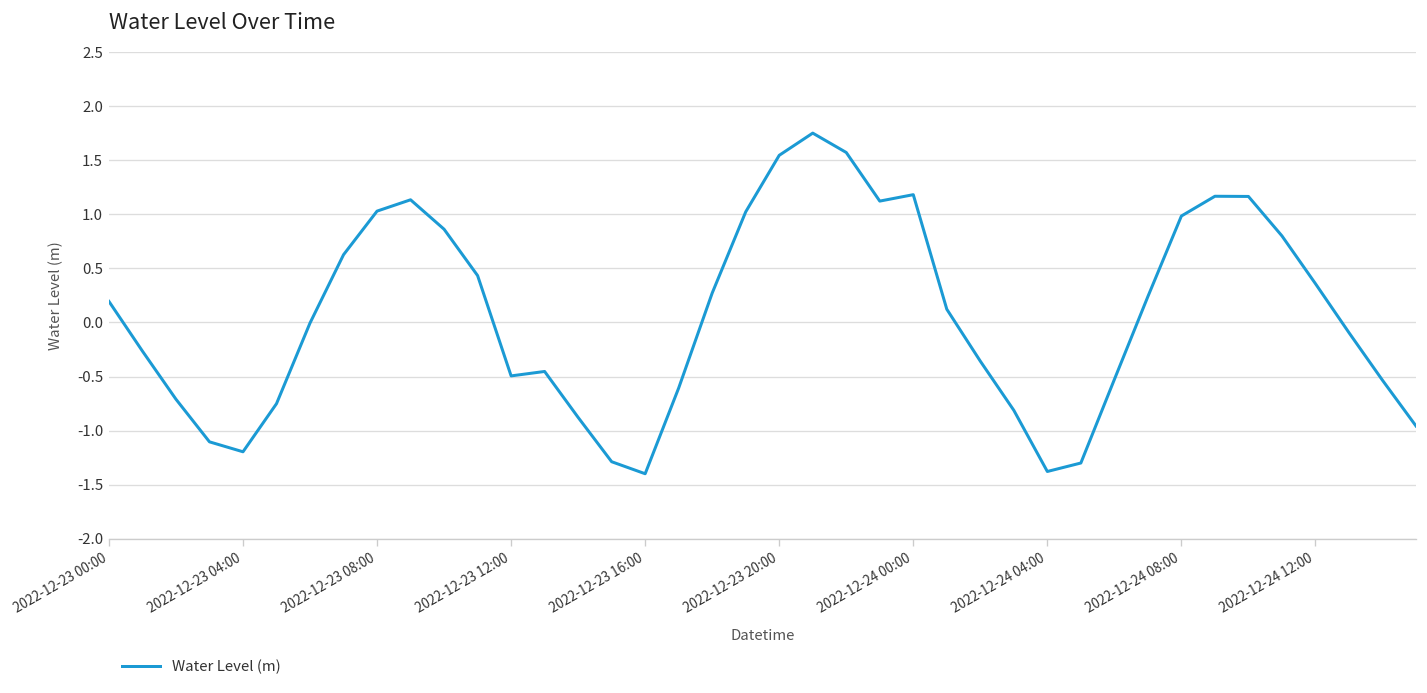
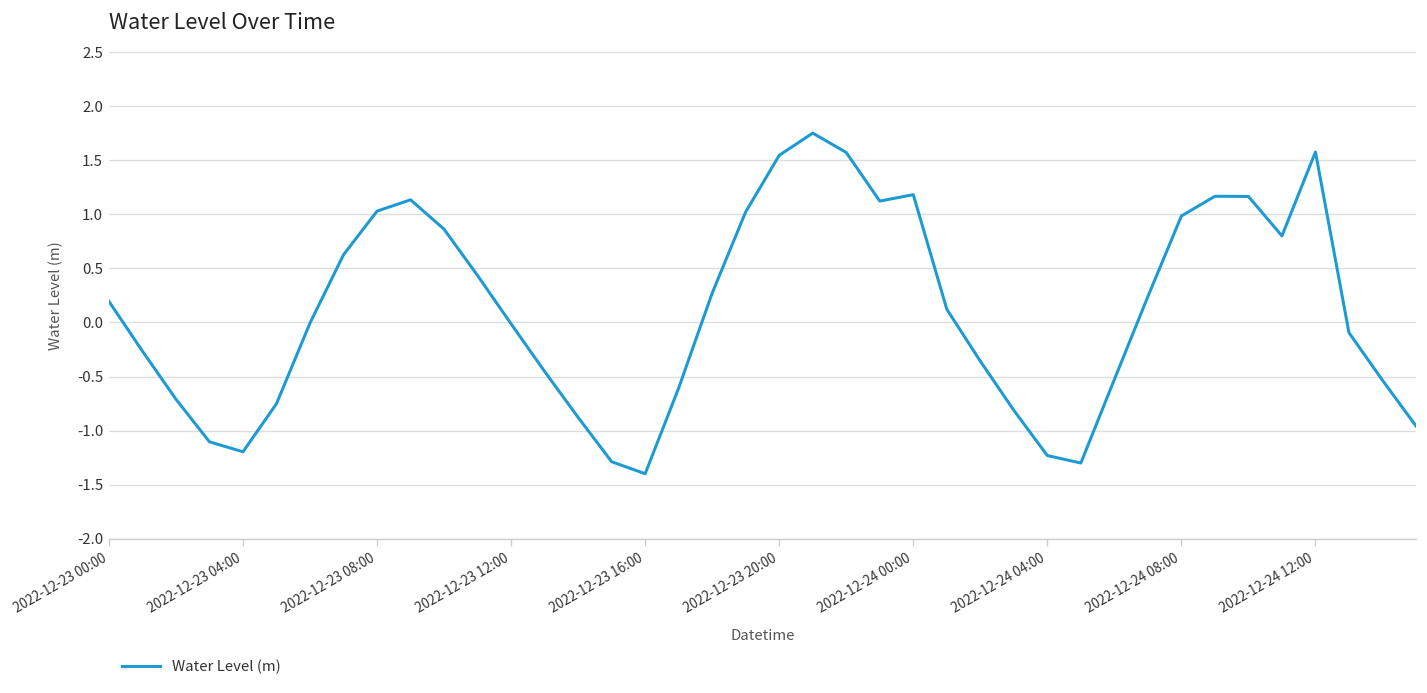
  {
    "2022-12-23 00:00": 0.2,
    "2022-12-23 04:00": -1.2,
    "2022-12-23 08:00": 1.0,
-   "2022-12-23 12:00": -0.5,
+   "2022-12-23 12:00": 0.0,
    "2022-12-23 16:00": -1.4,
    "2022-12-23 20:00": 1.5,
    "2022-12-24 00:00": 1.2,
-   "2022-12-24 04:00": -1.4,
+   "2022-12-24 04:00": -1.2,
    "2022-12-24 08:00": 1.0,
-   "2022-12-24 12:00": 0.4
+   "2022-12-24 12:00": 1.6
  }
